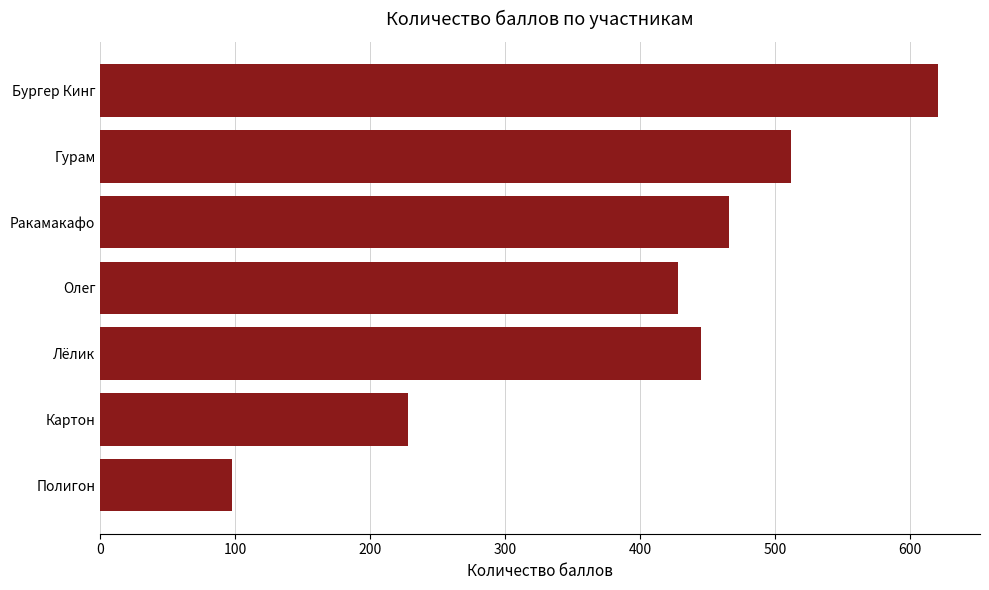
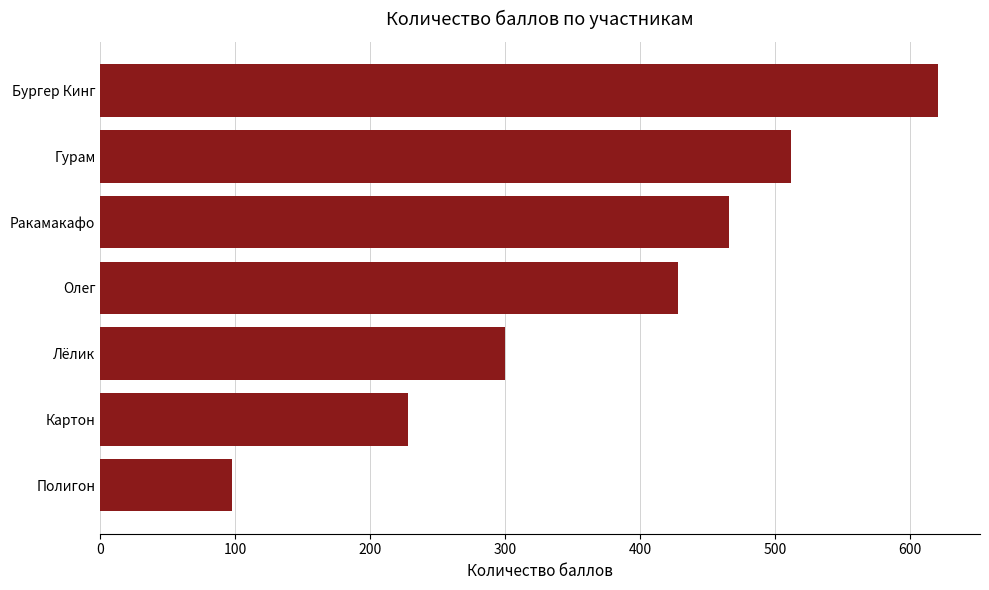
  {
    "Бургер Кинг": 621,
    "Гурам": 512,
    "Ракамакафо": 466,
    "Олег": 428,
-   "Лёлик": 445,
+   "Лёлик": 300,
    "Картон": 228,
    "Полигон": 98
  }
